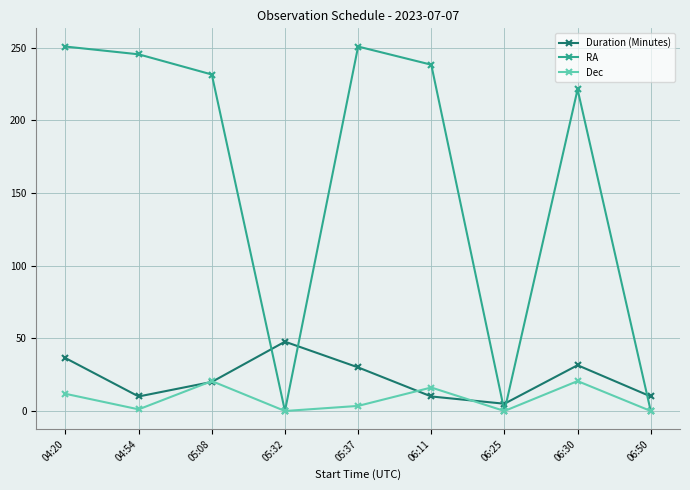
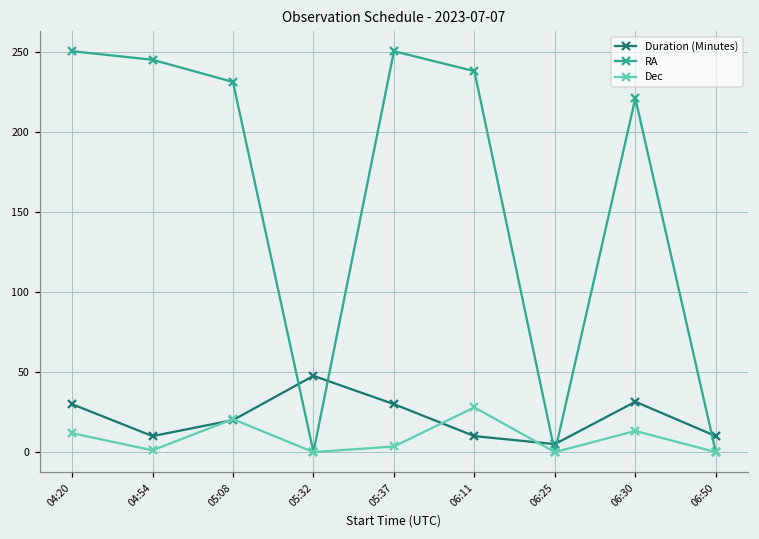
  {
    "Duration (Minutes)": {
-     "04:20": 36,
+     "04:20": 30,
      "04:54": 10,
      "05:32": 48,
      "05:37": 30,
      "06:11": 10,
      "06:25": 5,
      "06:30": 32,
      "06:50": 10
    },
    "RA": {
      "04:20": 251,
      "04:54": 245,
      "05:08": 231,
      "05:37": 251,
      "06:11": 238,
      "06:30": 221
    },
    "Dec": {
      "04:20": 12,
      "04:54": 1,
      "05:37": 4,
-     "06:11": 16,
-     "06:30": 21
+     "06:11": 28,
+     "06:30": 13
    }
  }
